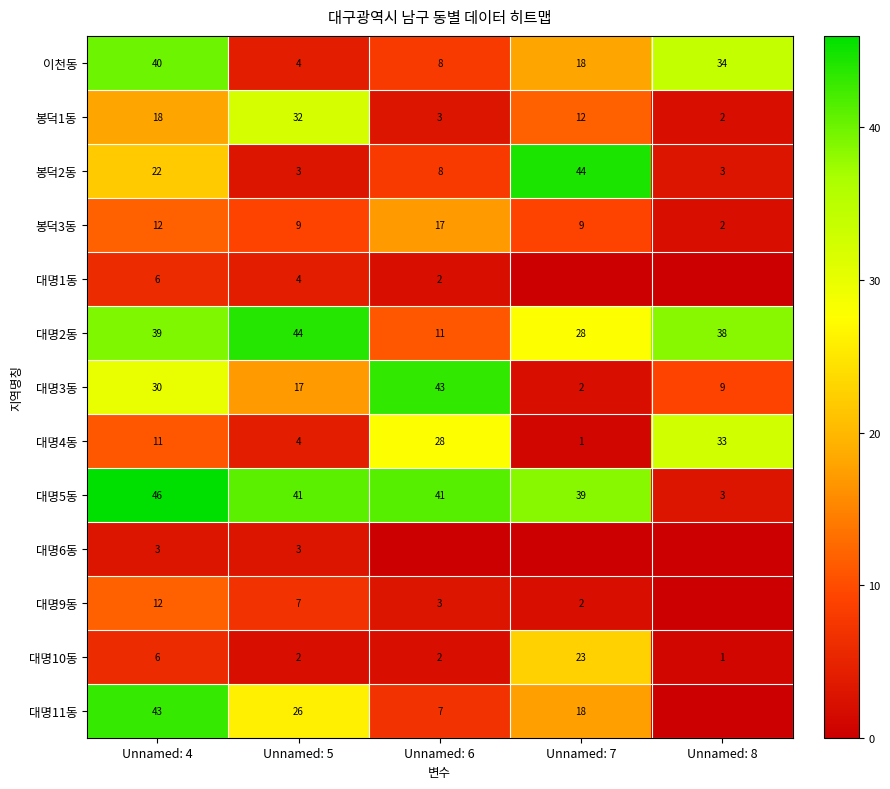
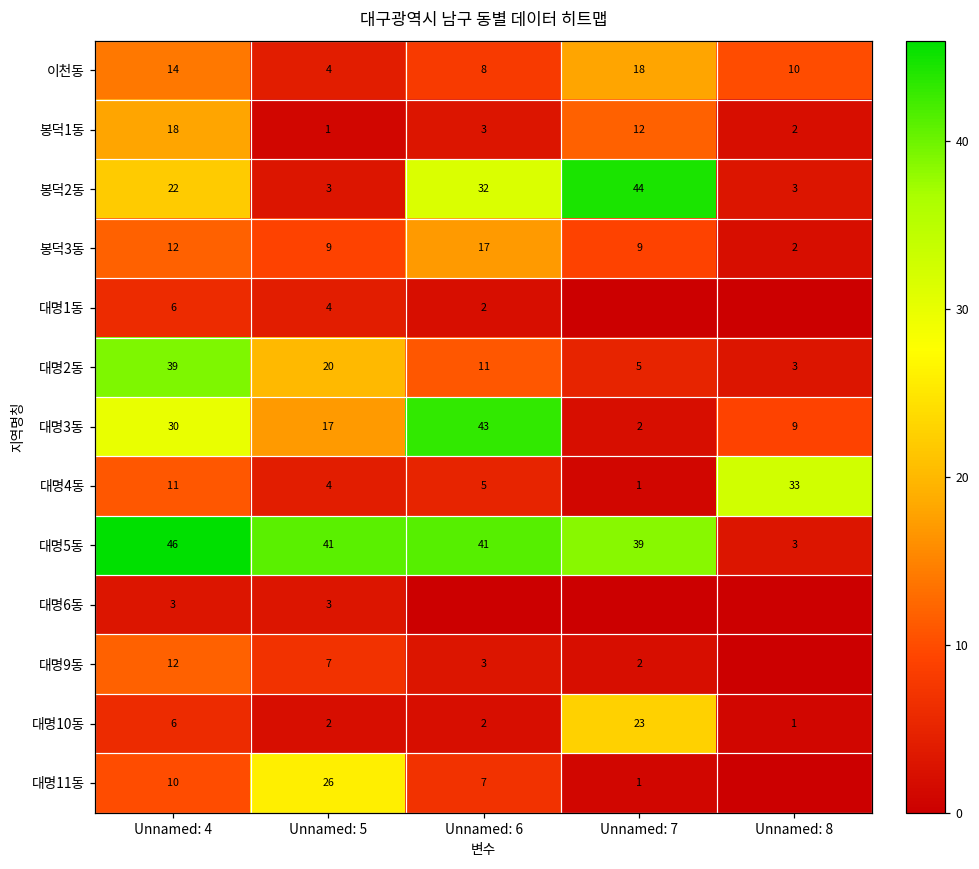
  {
    "이천동": {
-     "Unnamed: 4": 40,
+     "Unnamed: 4": 14,
      "Unnamed: 5": 4,
      "Unnamed: 6": 8,
      "Unnamed: 7": 18,
-     "Unnamed: 8": 34
+     "Unnamed: 8": 10
    },
    "봉덕1동": {
      "Unnamed: 4": 18,
-     "Unnamed: 5": 32,
+     "Unnamed: 5": 1,
      "Unnamed: 6": 3,
      "Unnamed: 7": 12,
      "Unnamed: 8": 2
    },
    "봉덕2동": {
      "Unnamed: 4": 22,
      "Unnamed: 5": 3,
-     "Unnamed: 6": 8,
+     "Unnamed: 6": 32,
      "Unnamed: 7": 44,
      "Unnamed: 8": 3
    },
    "봉덕3동": {
      "Unnamed: 4": 12,
      "Unnamed: 5": 9,
      "Unnamed: 6": 17,
      "Unnamed: 7": 9,
      "Unnamed: 8": 2
    },
    "대명1동": {
      "Unnamed: 4": 6,
      "Unnamed: 5": 4,
      "Unnamed: 6": 2
    },
    "대명2동": {
      "Unnamed: 4": 39,
-     "Unnamed: 5": 44,
+     "Unnamed: 5": 20,
      "Unnamed: 6": 11,
-     "Unnamed: 7": 28,
-     "Unnamed: 8": 38
+     "Unnamed: 7": 5,
+     "Unnamed: 8": 3
    },
    "대명3동": {
      "Unnamed: 4": 30,
      "Unnamed: 5": 17,
      "Unnamed: 6": 43,
      "Unnamed: 7": 2,
      "Unnamed: 8": 9
    },
    "대명4동": {
      "Unnamed: 4": 11,
      "Unnamed: 5": 4,
-     "Unnamed: 6": 28,
+     "Unnamed: 6": 5,
      "Unnamed: 7": 1,
      "Unnamed: 8": 33
    },
    "대명5동": {
      "Unnamed: 4": 46,
      "Unnamed: 5": 41,
      "Unnamed: 6": 41,
      "Unnamed: 7": 39,
      "Unnamed: 8": 3
    },
    "대명6동": {
      "Unnamed: 4": 3,
      "Unnamed: 5": 3
    },
    "대명9동": {
      "Unnamed: 4": 12,
      "Unnamed: 5": 7,
      "Unnamed: 6": 3,
      "Unnamed: 7": 2
    },
    "대명10동": {
      "Unnamed: 4": 6,
      "Unnamed: 5": 2,
      "Unnamed: 6": 2,
      "Unnamed: 7": 23,
      "Unnamed: 8": 1
    },
    "대명11동": {
-     "Unnamed: 4": 43,
+     "Unnamed: 4": 10,
      "Unnamed: 5": 26,
      "Unnamed: 6": 7,
-     "Unnamed: 7": 18
+     "Unnamed: 7": 1
    }
  }
